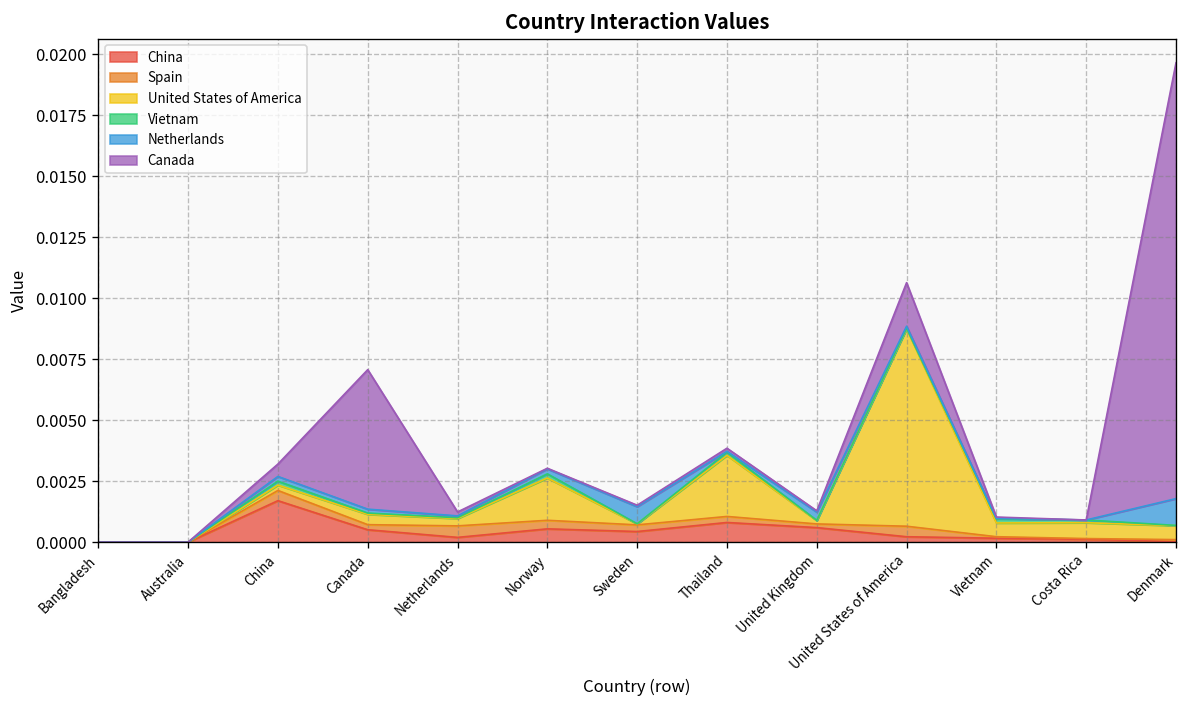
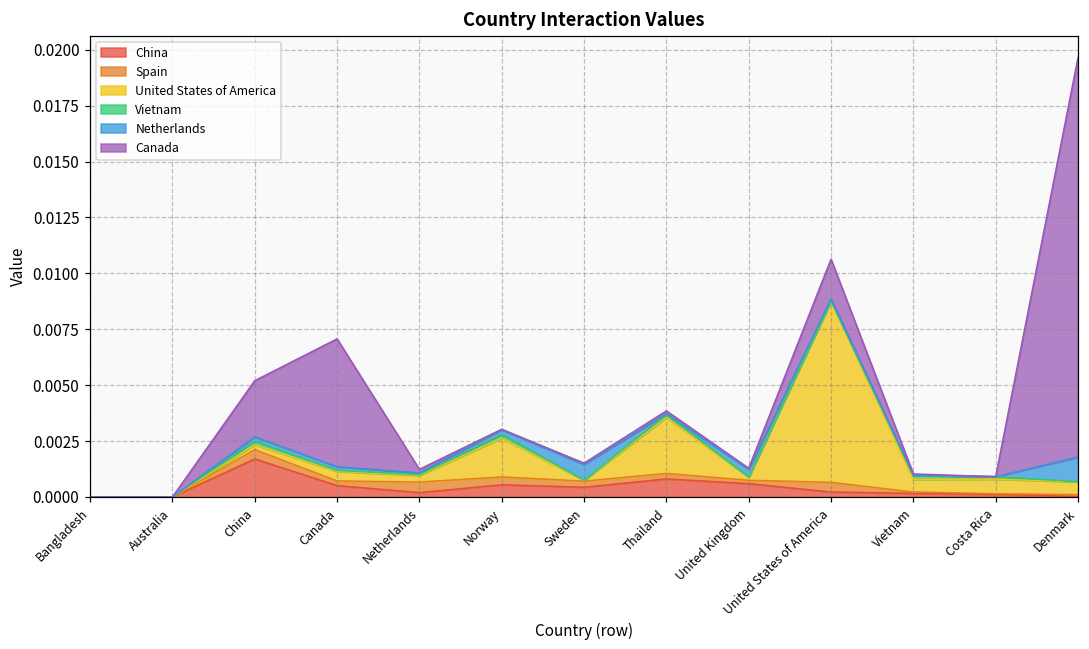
  {
    "United States of America": {
      "China": 0.0002,
      "Norway": 0.0017,
      "Thailand": 0.0025,
      "Vietnam": 0.0006
    },
    "Vietnam": {
      "China": 0.0002,
      "Norway": 0.0002
    },
    "Netherlands": {
      "China": 0.0002,
      "Canada": 0.0002,
      "Denmark": 0.0011
    },
    "Canada": {
-     "China": 0.0005,
+     "China": 0.0025,
      "Canada": 0.0057,
      "Netherlands": 0.0002,
      "Thailand": 0.0001,
      "United States of America": 0.0018,
      "Denmark": 0.0179
    }
  }
